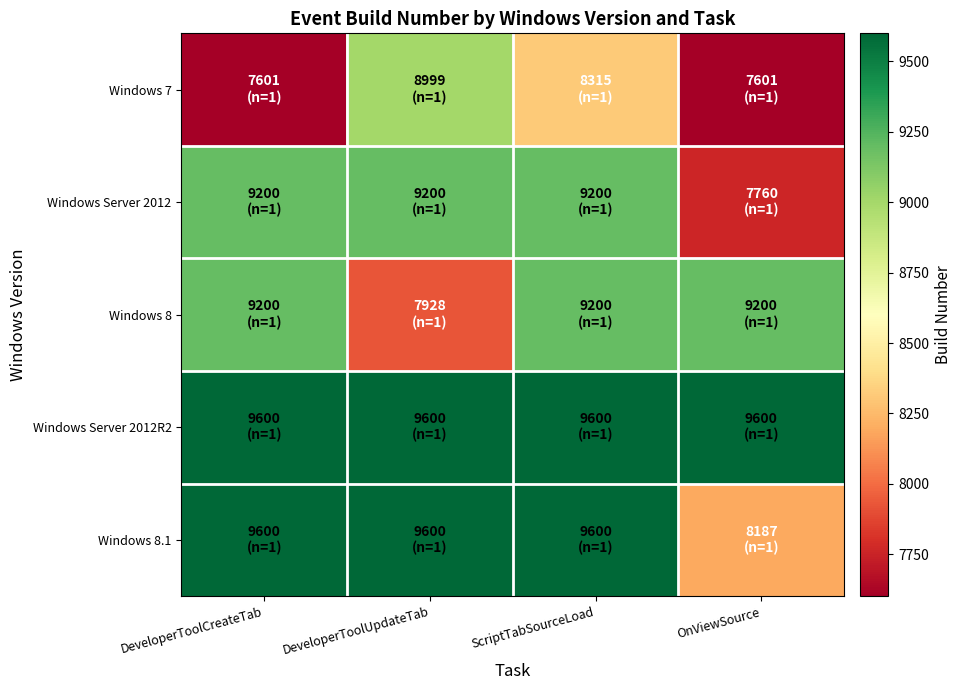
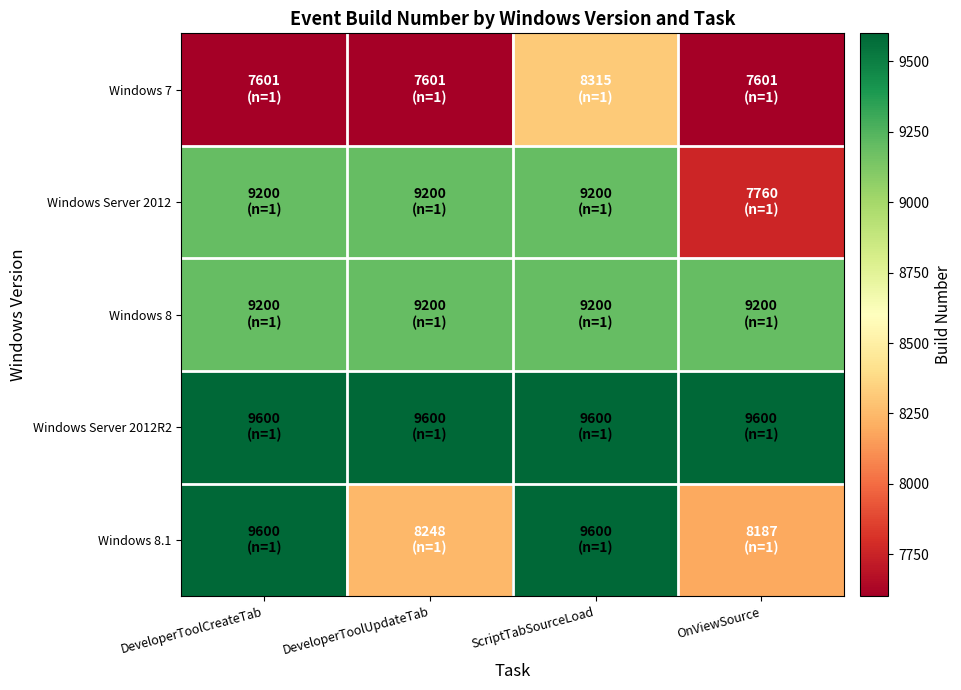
  {
    "Windows 7": {
-     "DeveloperToolUpdateTab": 8999
+     "DeveloperToolUpdateTab": 7601
    },
    "Windows 8": {
-     "DeveloperToolUpdateTab": 7928
+     "DeveloperToolUpdateTab": 9200
    },
    "Windows 8.1": {
-     "DeveloperToolUpdateTab": 9600
+     "DeveloperToolUpdateTab": 8248
    }
  }
